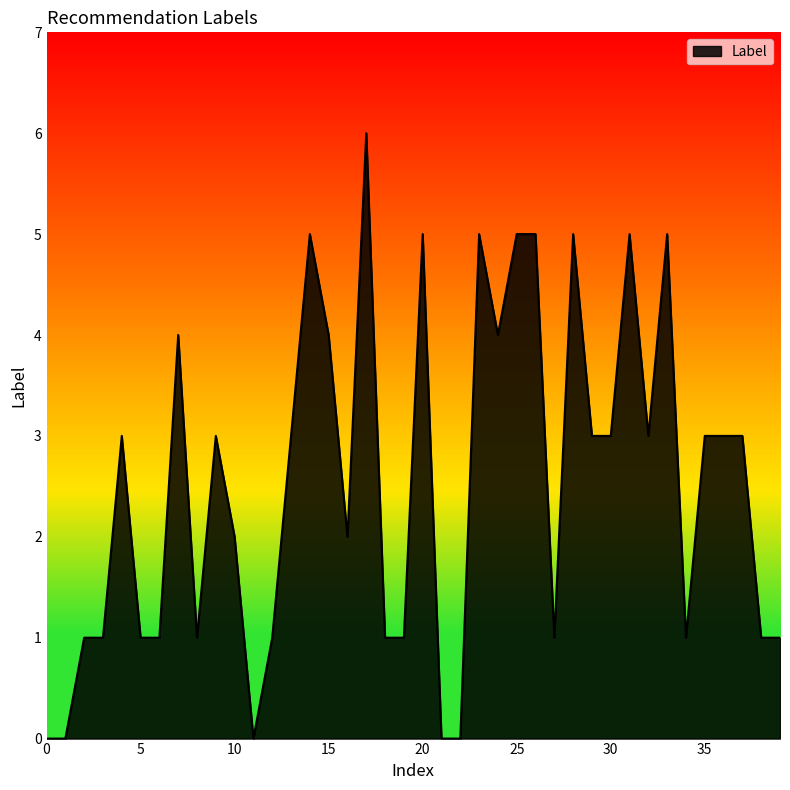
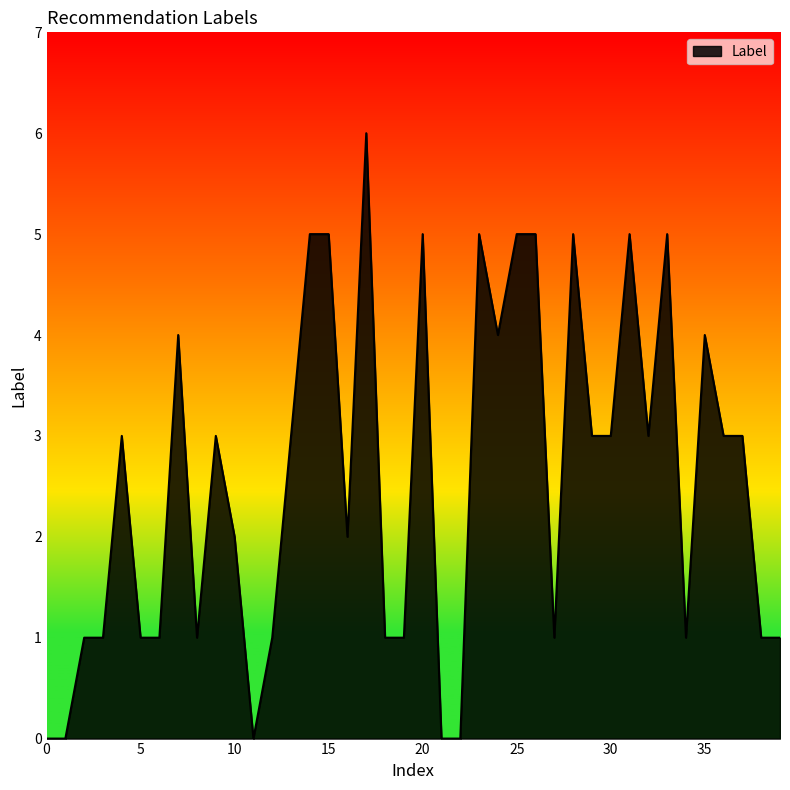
  {
    "0": 0,
    "5": 1,
    "10": 2,
-   "15": 4,
+   "15": 5,
    "20": 5,
    "25": 5,
    "30": 3,
-   "35": 3
+   "35": 4
  }
